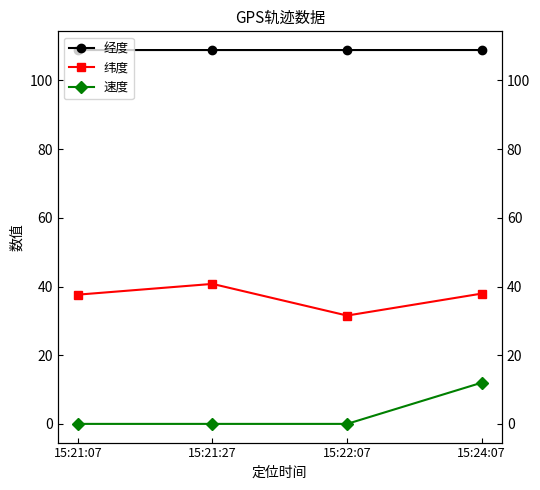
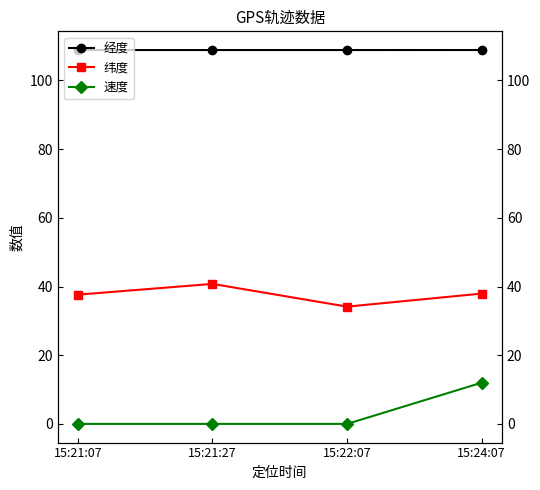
  {
    "经度": {
      "15:21:27": 109,
      "15:22:07": 109,
      "15:24:07": 109
    },
    "纬度": {
      "15:21:07": 38,
      "15:21:27": 41,
-     "15:22:07": 32,
+     "15:22:07": 34,
      "15:24:07": 38
    },
    "速度": {
      "15:21:07": 0,
      "15:21:27": 0,
      "15:22:07": 0,
      "15:24:07": 12
    }
  }
